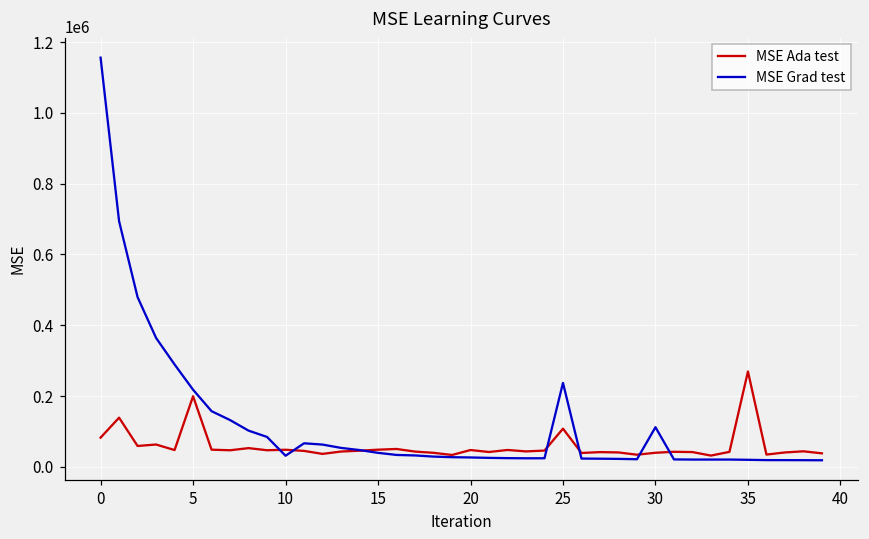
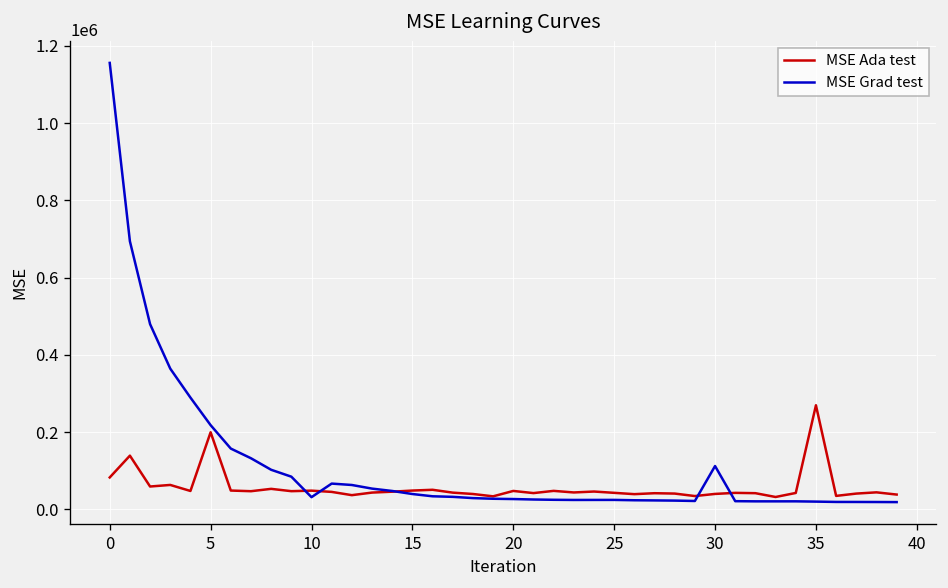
  {
    "MSE Ada test": {
      "0": 80000,
      "5": 200000,
      "10": 50000,
      "15": 50000,
      "20": 50000,
-     "25": 110000,
+     "25": 40000,
      "30": 40000,
      "35": 270000
    },
    "MSE Grad test": {
      "0": 1160000,
      "5": 220000,
      "10": 30000,
      "15": 40000,
      "20": 30000,
-     "25": 240000,
+     "25": 20000,
      "30": 110000,
      "35": 20000
    }
  }
